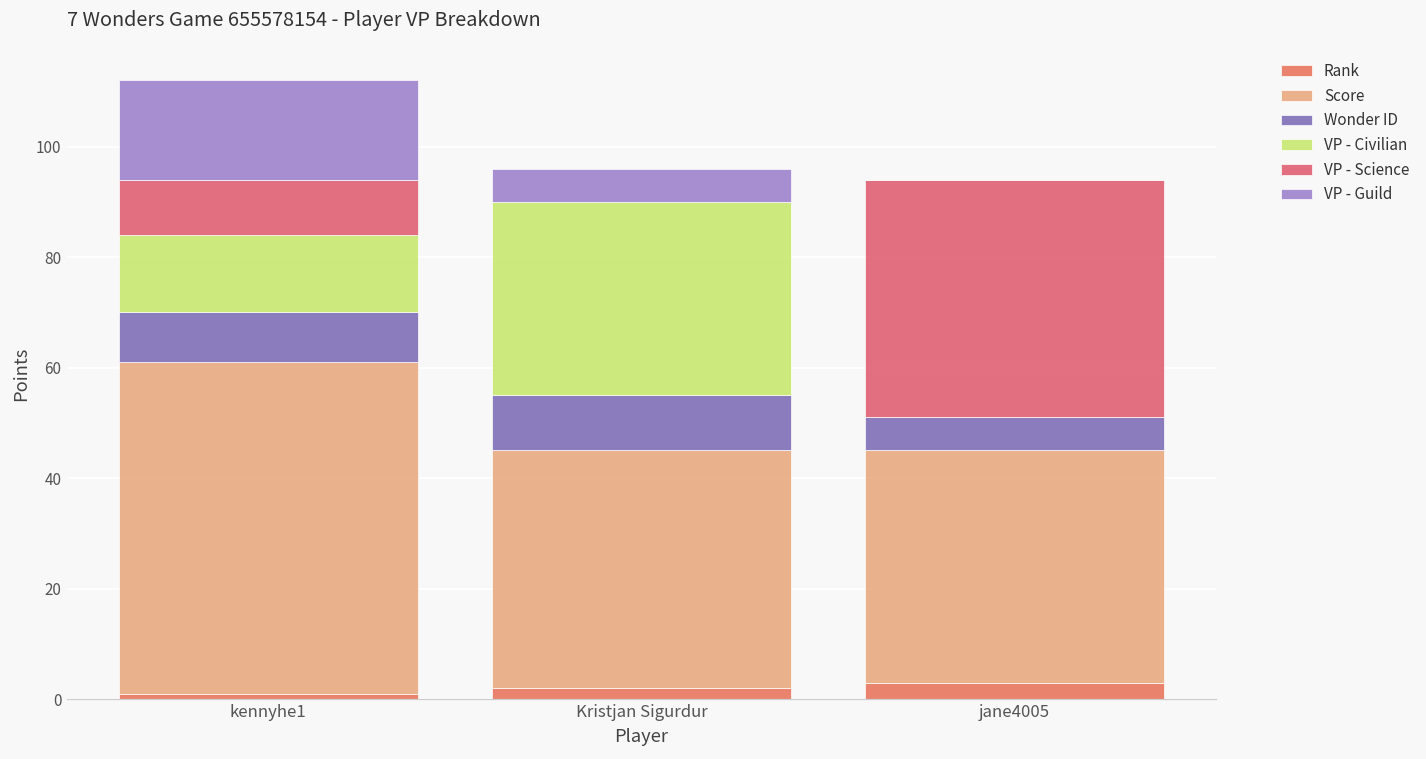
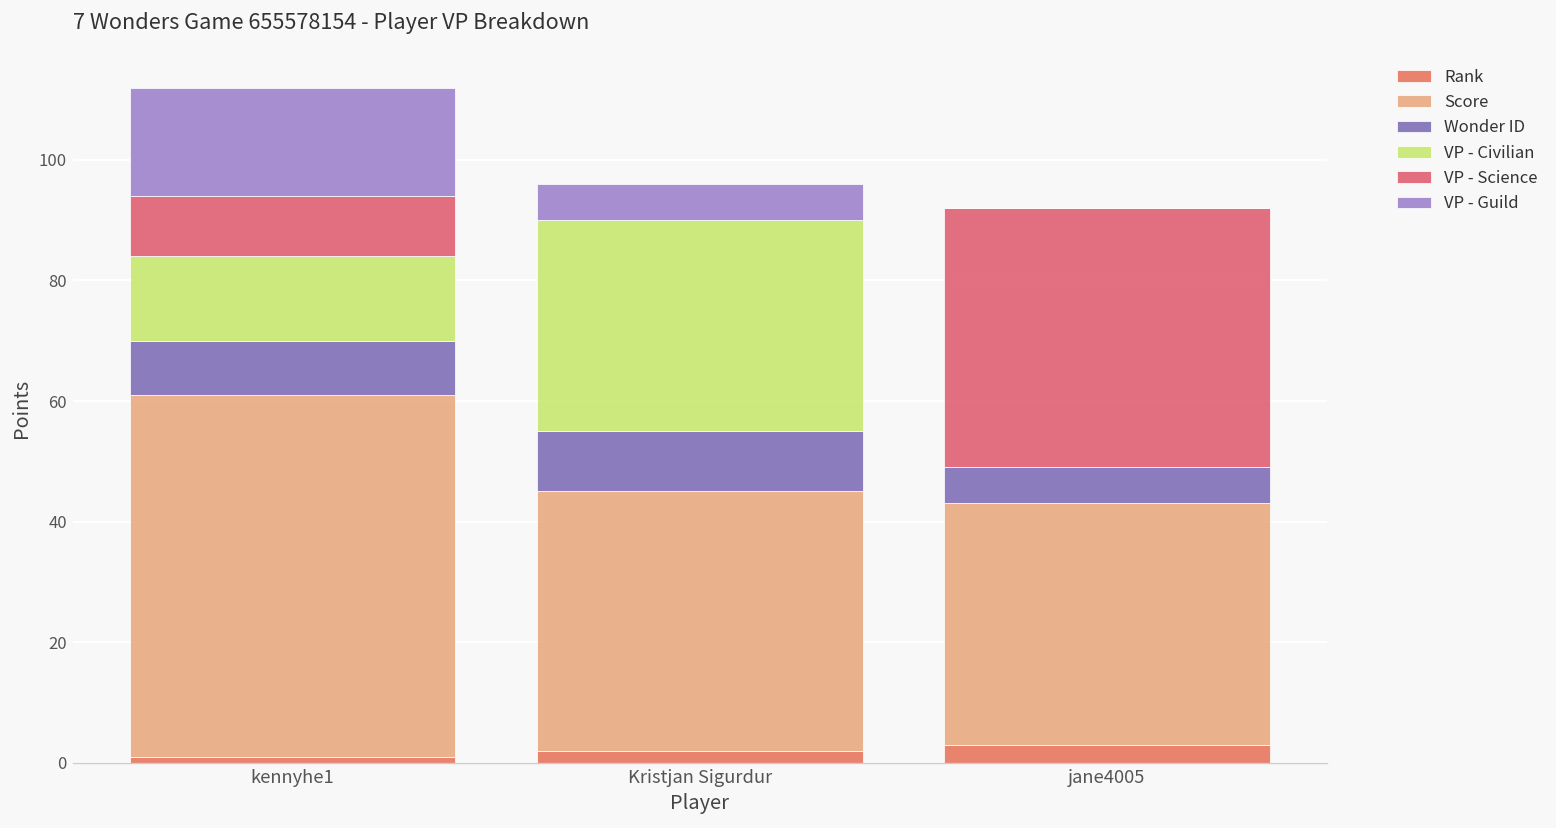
  {
    "Score": {
      "kennyhe1": 60,
      "Kristjan Sigurdur": 43,
-     "jane4005": 42
+     "jane4005": 40
    },
    "VP - Civilian": {
      "kennyhe1": 14,
      "Kristjan Sigurdur": 35,
      "jane4005": 0
    }
  }
